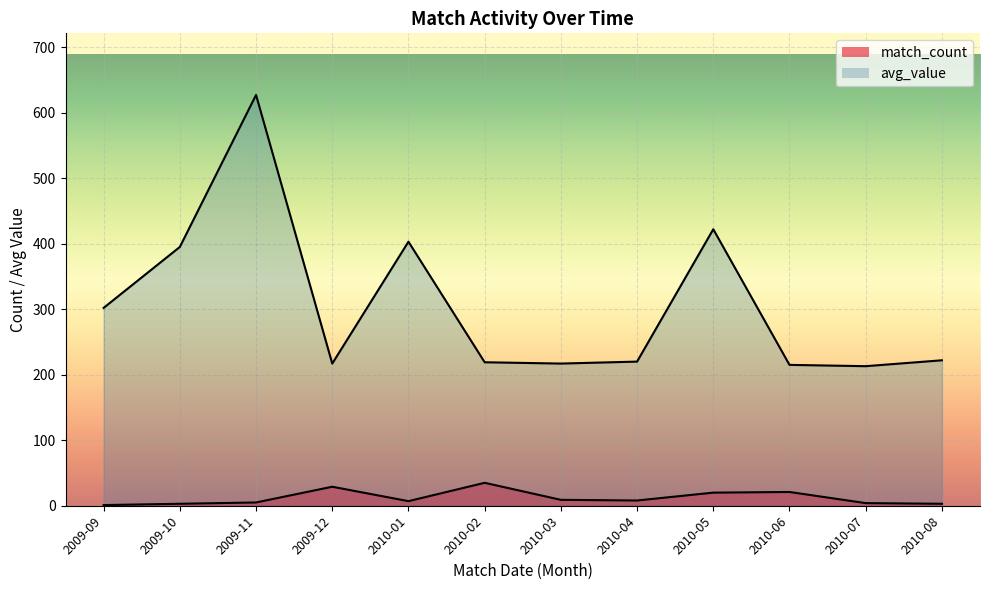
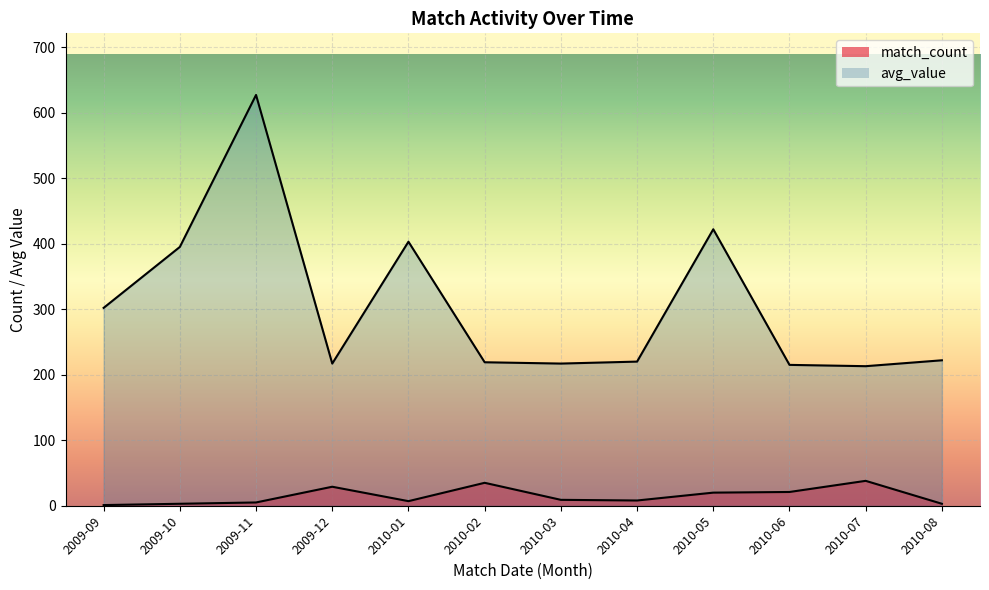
  {
    "match_count": {
      "2009-09": 0,
      "2009-10": 0,
      "2009-11": 10,
      "2009-12": 30,
      "2010-01": 10,
      "2010-02": 40,
      "2010-03": 10,
      "2010-04": 10,
      "2010-05": 20,
      "2010-06": 20,
-     "2010-07": 0,
+     "2010-07": 40,
      "2010-08": 0
    },
    "avg_value": {
      "2009-09": 300,
      "2009-10": 400,
      "2009-11": 630,
      "2009-12": 220,
      "2010-01": 400,
      "2010-02": 220,
      "2010-03": 220,
      "2010-04": 220,
      "2010-05": 420,
      "2010-06": 220,
      "2010-07": 210,
      "2010-08": 220
    }
  }
